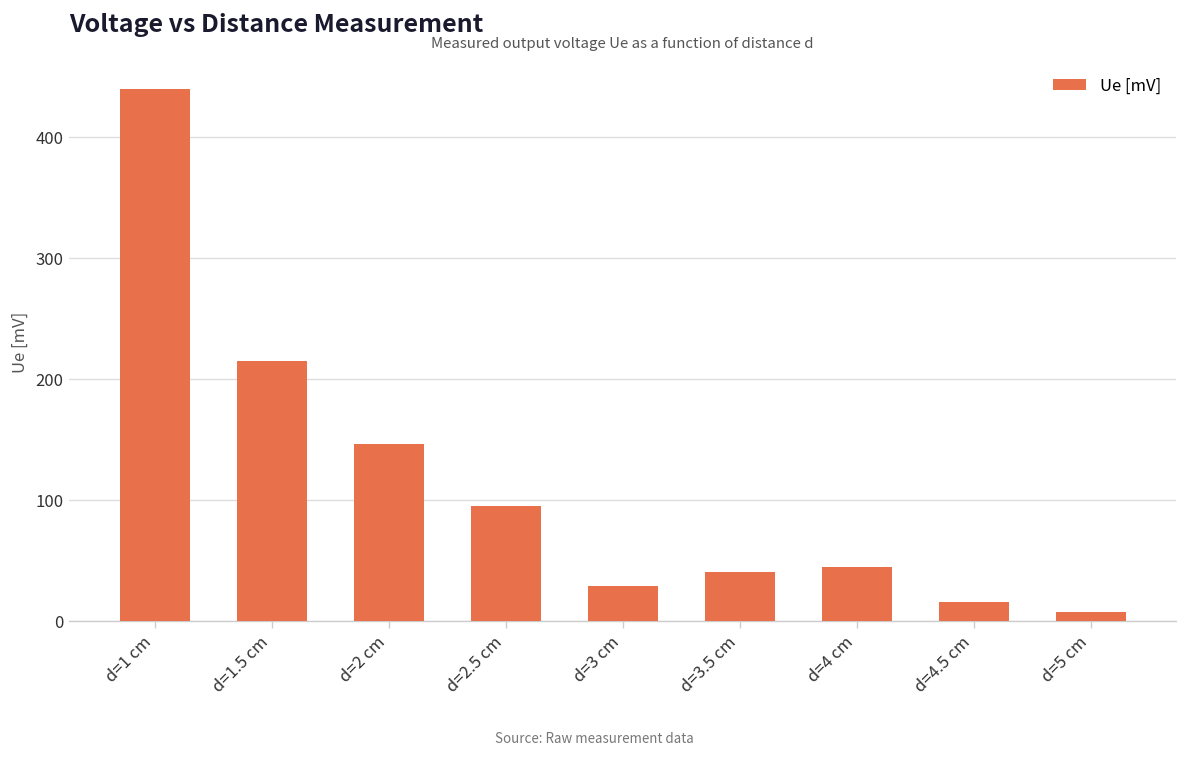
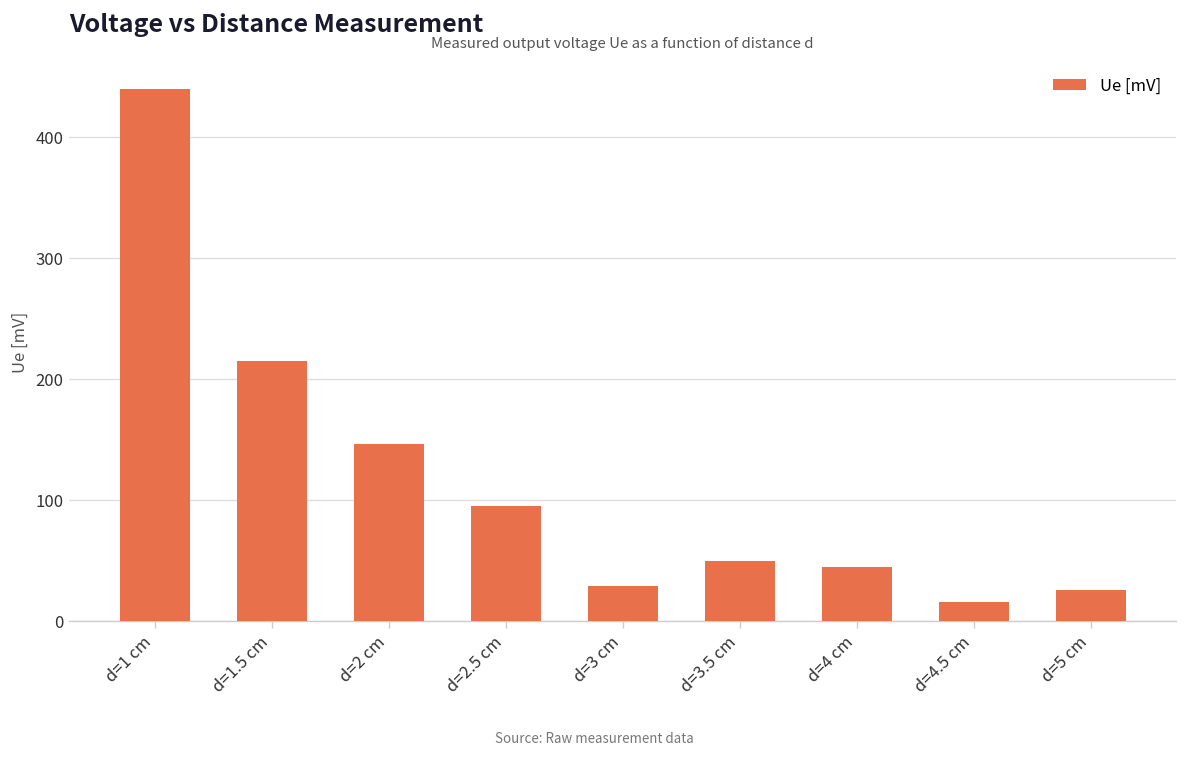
  {
    "d=1 cm": 440,
    "d=1.5 cm": 215,
    "d=2 cm": 147,
    "d=2.5 cm": 95,
    "d=3 cm": 29,
-   "d=3.5 cm": 41,
+   "d=3.5 cm": 50,
    "d=4 cm": 45,
    "d=4.5 cm": 16,
-   "d=5 cm": 8
+   "d=5 cm": 26
  }
